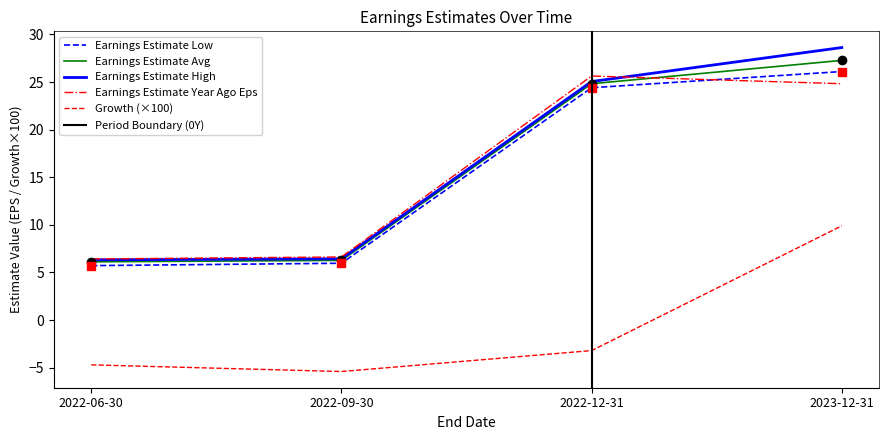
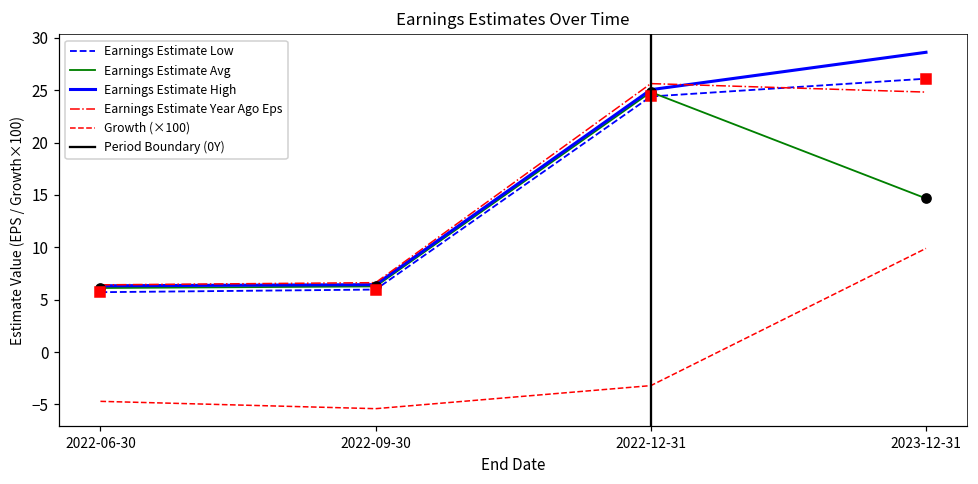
  {
    "Earnings Estimate Avg": {
-     "2023-12-31": 27
+     "2023-12-31": 15
    }
  }
